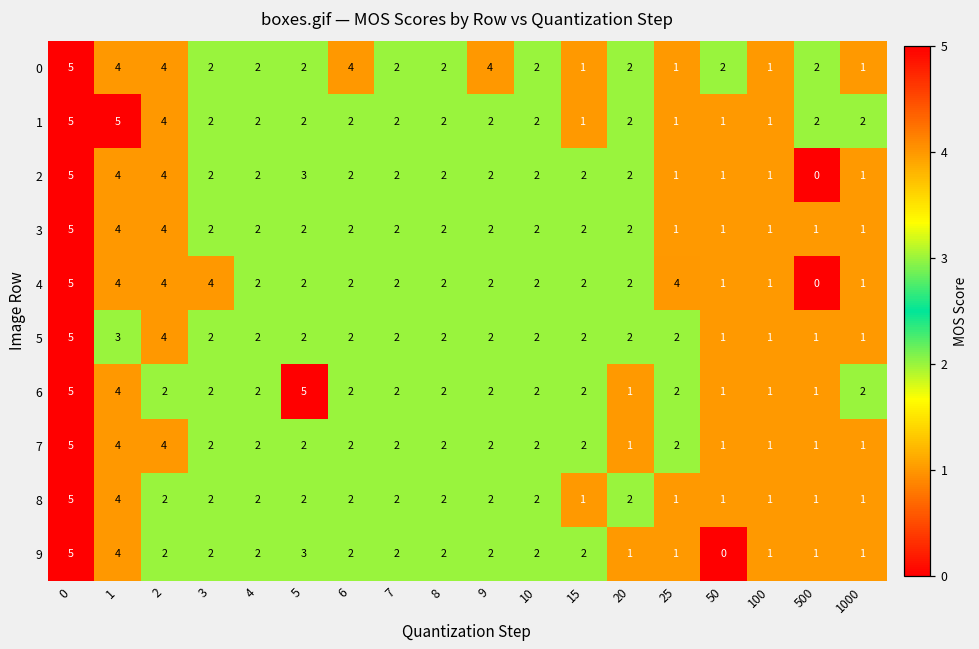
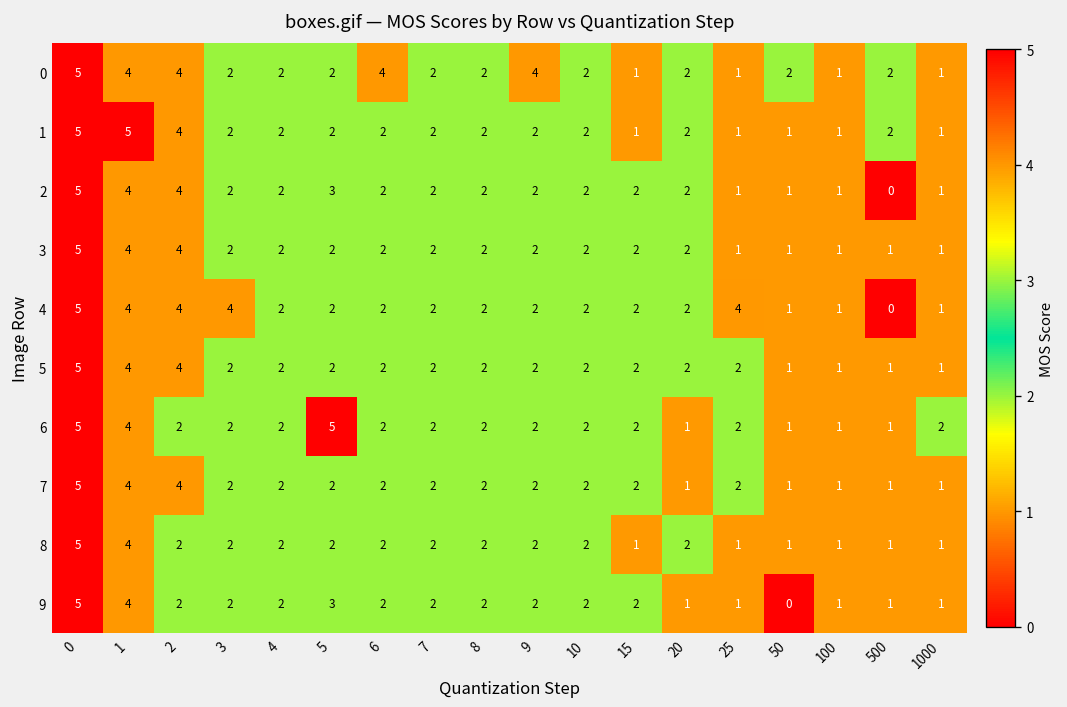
  {
    "0": {
      "0": 5,
      "1": 4,
      "2": 4,
      "3": 2,
      "4": 2,
      "5": 2,
      "6": 4,
      "7": 2,
      "8": 2,
      "9": 4,
      "10": 2,
      "15": 1,
      "20": 2,
      "25": 1,
      "50": 2,
      "100": 1,
      "500": 2,
      "1000": 1
    },
    "1": {
      "0": 5,
      "1": 5,
      "2": 4,
      "3": 2,
      "4": 2,
      "5": 2,
      "6": 2,
      "7": 2,
      "8": 2,
      "9": 2,
      "10": 2,
      "15": 1,
      "20": 2,
      "25": 1,
      "50": 1,
      "100": 1,
      "500": 2,
-     "1000": 2
+     "1000": 1
    },
    "2": {
      "0": 5,
      "1": 4,
      "2": 4,
      "3": 2,
      "4": 2,
      "5": 3,
      "6": 2,
      "7": 2,
      "8": 2,
      "9": 2,
      "10": 2,
      "15": 2,
      "20": 2,
      "25": 1,
      "50": 1,
      "100": 1,
      "500": 0,
      "1000": 1
    },
    "3": {
      "0": 5,
      "1": 4,
      "2": 4,
      "3": 2,
      "4": 2,
      "5": 2,
      "6": 2,
      "7": 2,
      "8": 2,
      "9": 2,
      "10": 2,
      "15": 2,
      "20": 2,
      "25": 1,
      "50": 1,
      "100": 1,
      "500": 1,
      "1000": 1
    },
    "4": {
      "0": 5,
      "1": 4,
      "2": 4,
      "3": 4,
      "4": 2,
      "5": 2,
      "6": 2,
      "7": 2,
      "8": 2,
      "9": 2,
      "10": 2,
      "15": 2,
      "20": 2,
      "25": 4,
      "50": 1,
      "100": 1,
      "500": 0,
      "1000": 1
    },
    "5": {
      "0": 5,
-     "1": 3,
+     "1": 4,
      "2": 4,
      "3": 2,
      "4": 2,
      "5": 2,
      "6": 2,
      "7": 2,
      "8": 2,
      "9": 2,
      "10": 2,
      "15": 2,
      "20": 2,
      "25": 2,
      "50": 1,
      "100": 1,
      "500": 1,
      "1000": 1
    },
    "6": {
      "0": 5,
      "1": 4,
      "2": 2,
      "3": 2,
      "4": 2,
      "5": 5,
      "6": 2,
      "7": 2,
      "8": 2,
      "9": 2,
      "10": 2,
      "15": 2,
      "20": 1,
      "25": 2,
      "50": 1,
      "100": 1,
      "500": 1,
      "1000": 2
    },
    "7": {
      "0": 5,
      "1": 4,
      "2": 4,
      "3": 2,
      "4": 2,
      "5": 2,
      "6": 2,
      "7": 2,
      "8": 2,
      "9": 2,
      "10": 2,
      "15": 2,
      "20": 1,
      "25": 2,
      "50": 1,
      "100": 1,
      "500": 1,
      "1000": 1
    },
    "8": {
      "0": 5,
      "1": 4,
      "2": 2,
      "3": 2,
      "4": 2,
      "5": 2,
      "6": 2,
      "7": 2,
      "8": 2,
      "9": 2,
      "10": 2,
      "15": 1,
      "20": 2,
      "25": 1,
      "50": 1,
      "100": 1,
      "500": 1,
      "1000": 1
    },
    "9": {
      "0": 5,
      "1": 4,
      "2": 2,
      "3": 2,
      "4": 2,
      "5": 3,
      "6": 2,
      "7": 2,
      "8": 2,
      "9": 2,
      "10": 2,
      "15": 2,
      "20": 1,
      "25": 1,
      "50": 0,
      "100": 1,
      "500": 1,
      "1000": 1
    }
  }
